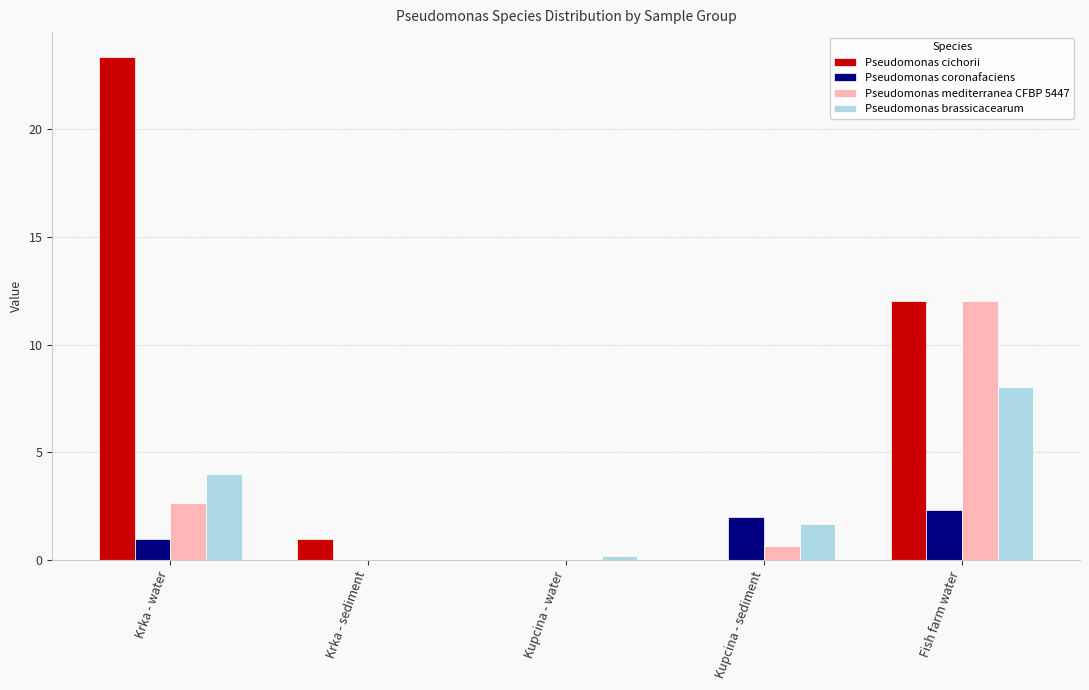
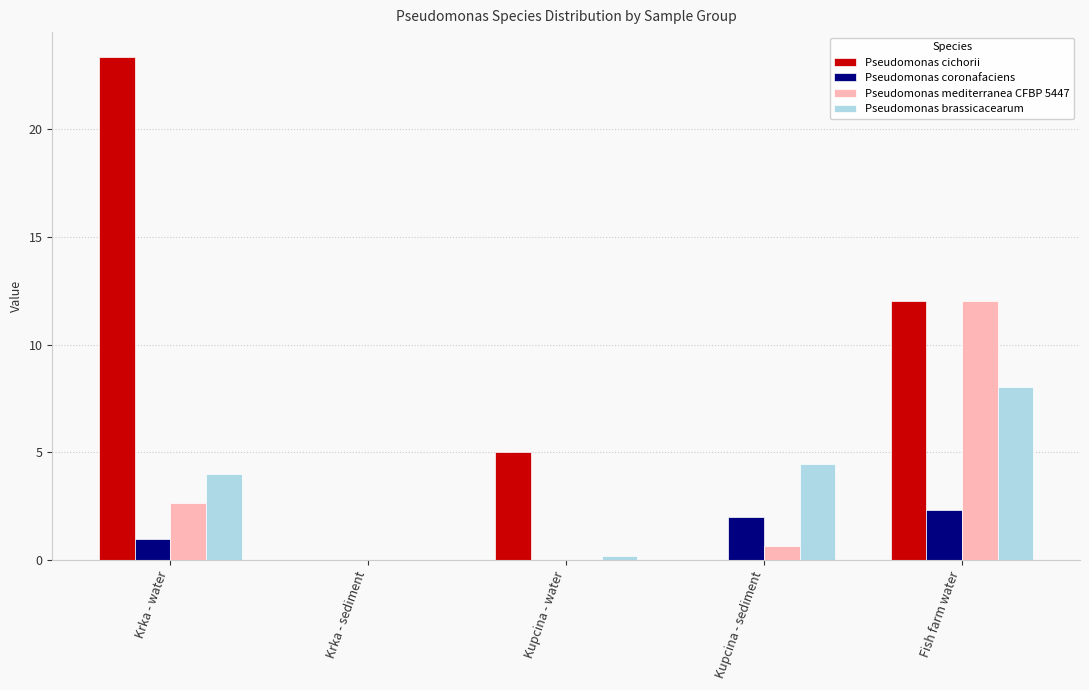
  {
    "Pseudomonas cichorii": {
      "Krka - water": 23.3,
-     "Krka - sediment": 1,
-     "Kupcina - water": 0,
+     "Krka - sediment": 0,
+     "Kupcina - water": 5,
      "Kupcina - sediment": 0,
      "Fish farm water": 12
    },
    "Pseudomonas coronafaciens": {
      "Krka - water": 1.0,
      "Krka - sediment": 0.0,
      "Kupcina - water": 0.0,
      "Kupcina - sediment": 2.0,
      "Fish farm water": 2.3
    },
    "Pseudomonas mediterranea CFBP 5447": {
      "Krka - water": 2.7,
      "Krka - sediment": 0.0,
      "Kupcina - water": 0.0,
      "Kupcina - sediment": 0.7,
      "Fish farm water": 12.0
    },
    "Pseudomonas brassicacearum": {
      "Krka - water": 4.0,
      "Krka - sediment": 0.0,
      "Kupcina - water": 0.2,
-     "Kupcina - sediment": 1.7,
+     "Kupcina - sediment": 4.5,
      "Fish farm water": 8.0
    }
  }
